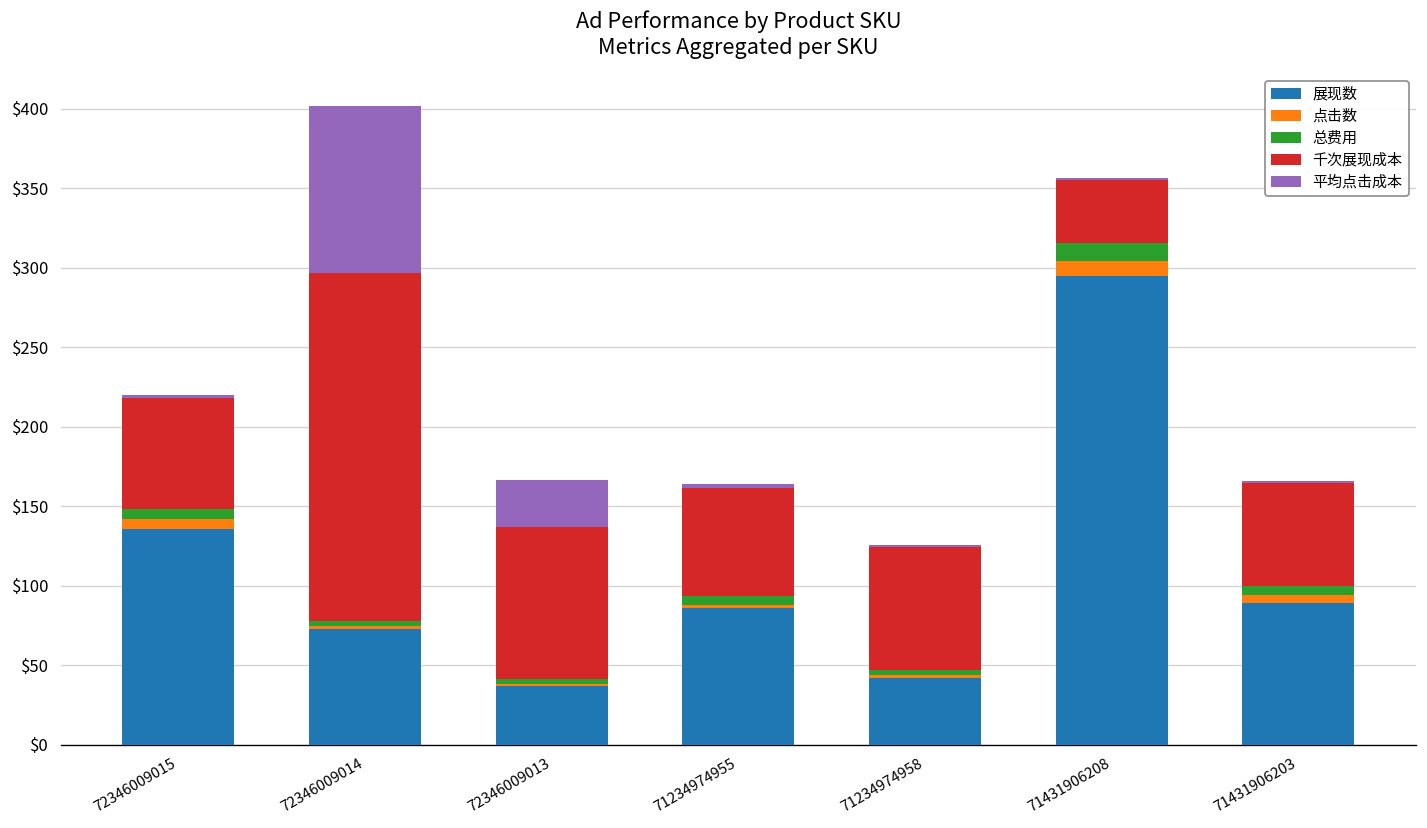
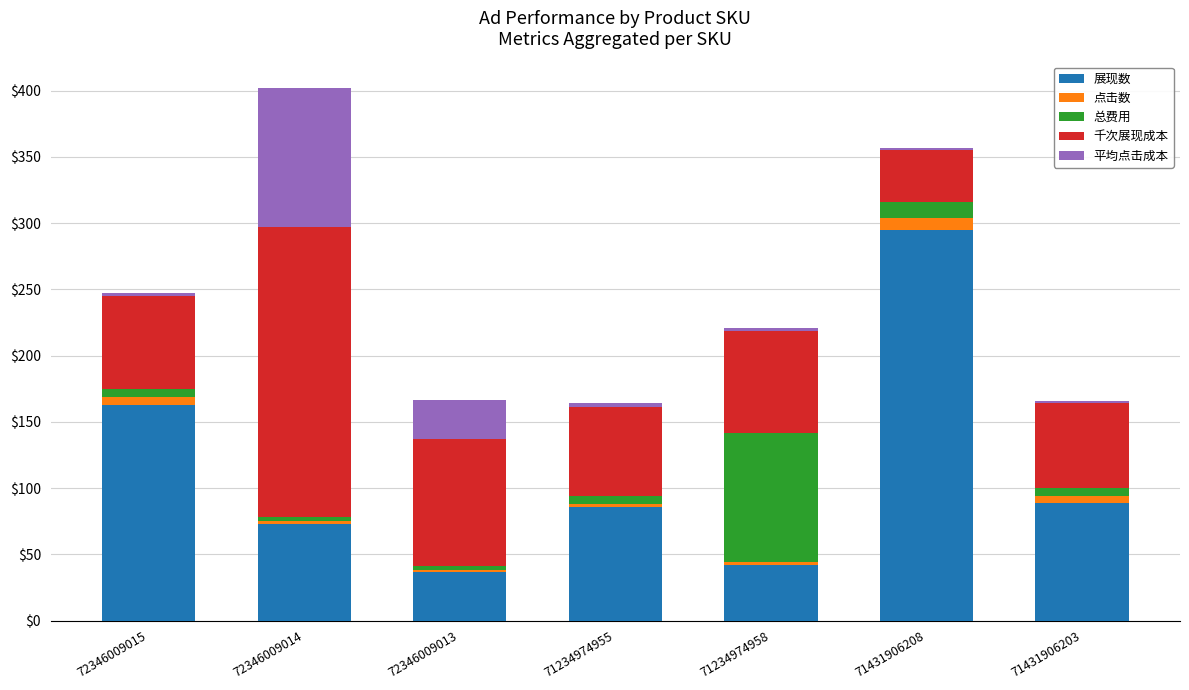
  {
    "展现数": {
-     "72346009015": "$136",
+     "72346009015": "$163",
      "72346009014": "$73",
      "72346009013": "$37",
      "71234974955": "$86",
      "71234974958": "$42",
      "71431906208": "$295",
      "71431906203": "$89"
    },
    "点击数": {
      "72346009015": "$6",
      "72346009014": "$2",
      "71234974955": "$2",
      "71234974958": "$2",
      "71431906208": "$9",
      "71431906203": "$5"
    },
    "总费用": {
      "72346009015": "$6",
      "72346009014": "$3",
      "72346009013": "$4",
      "71234974955": "$6",
-     "71234974958": "$3",
+     "71234974958": "$98",
      "71431906208": "$12",
      "71431906203": "$6"
    },
    "千次展现成本": {
      "72346009015": "$70",
      "72346009014": "$219",
      "72346009013": "$96",
      "71234974955": "$68",
      "71234974958": "$77",
      "71431906208": "$40",
      "71431906203": "$65"
    },
    "平均点击成本": {
      "72346009015": "$2",
      "72346009014": "$105",
      "72346009013": "$30",
      "71234974955": "$3"
    }
  }
